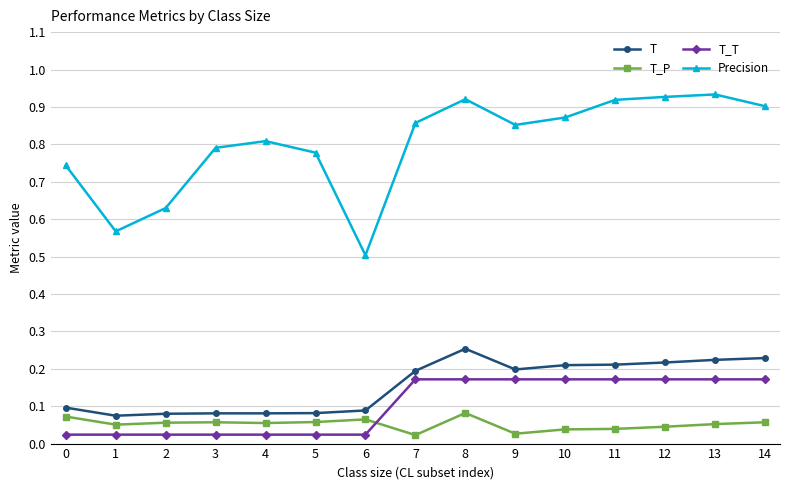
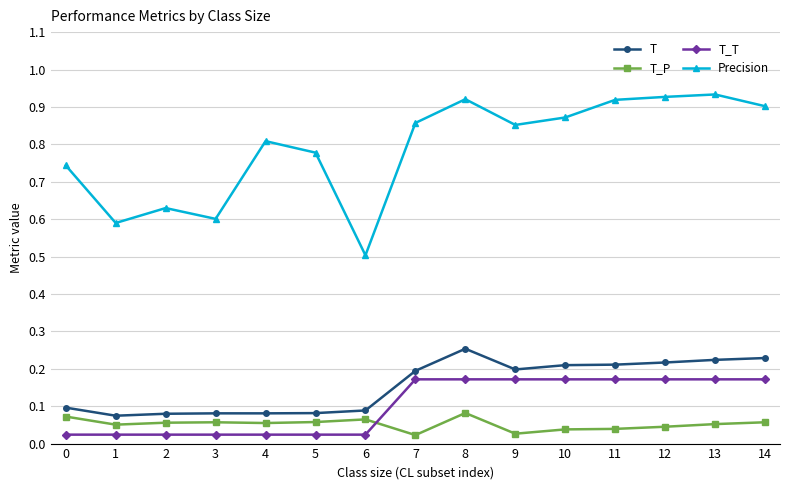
  {
    "T": {
      "0": 0.10,
      "1": 0.07,
      "2": 0.08,
      "3": 0.08,
      "4": 0.08,
      "5": 0.08,
      "6": 0.09,
      "7": 0.19,
      "8": 0.25,
      "9": 0.20,
      "10": 0.21,
      "11": 0.21,
      "12": 0.22,
      "13": 0.22,
      "14": 0.23
    },
    "T_P": {
      "0": 0.07,
      "1": 0.05,
      "2": 0.06,
      "3": 0.06,
      "4": 0.05,
      "5": 0.06,
      "6": 0.06,
      "7": 0.02,
      "8": 0.08,
      "9": 0.03,
      "10": 0.04,
      "11": 0.04,
      "12": 0.05,
      "13": 0.05,
      "14": 0.06
    },
    "T_T": {
      "0": 0.02,
      "1": 0.02,
      "2": 0.02,
      "3": 0.02,
      "4": 0.02,
      "5": 0.02,
      "6": 0.02,
      "7": 0.17,
      "8": 0.17,
      "9": 0.17,
      "10": 0.17,
      "11": 0.17,
      "12": 0.17,
      "13": 0.17,
      "14": 0.17
    },
    "Precision": {
      "0": 0.74,
-     "1": 0.57,
+     "1": 0.59,
      "2": 0.63,
-     "3": 0.79,
+     "3": 0.60,
      "4": 0.81,
      "5": 0.78,
      "6": 0.50,
      "7": 0.86,
      "8": 0.92,
      "9": 0.85,
      "10": 0.87,
      "11": 0.92,
      "12": 0.93,
      "13": 0.93,
      "14": 0.90
    }
  }
